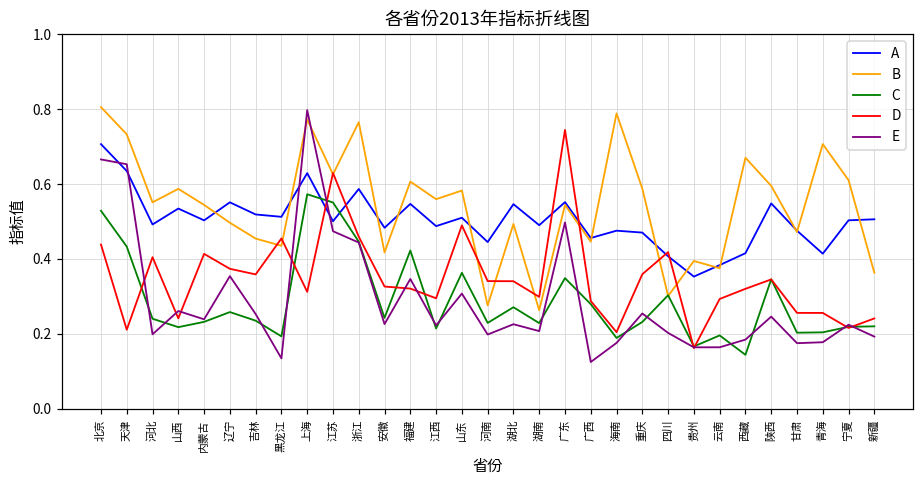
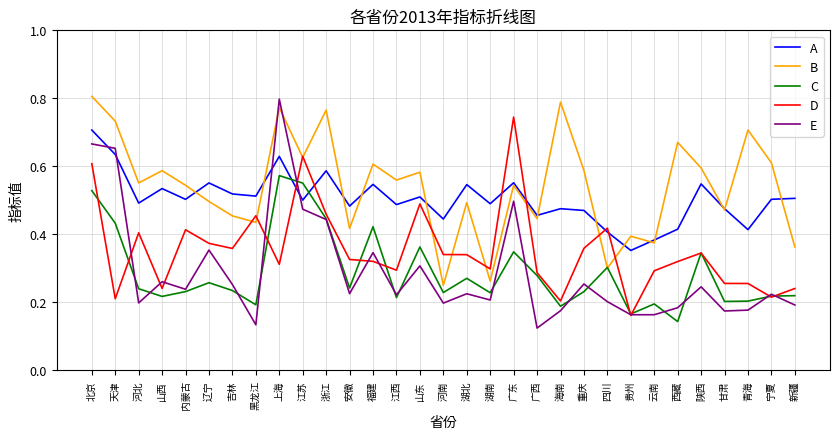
  {
    "A": {
      "北京": 0.71,
      "天津": 0.64,
      "河北": 0.49,
      "山西": 0.53,
      "内蒙古": 0.50,
      "辽宁": 0.55,
      "吉林": 0.52,
      "黑龙江": 0.51,
      "上海": 0.63,
      "江苏": 0.50,
      "浙江": 0.59,
      "安徽": 0.48,
      "福建": 0.55,
      "江西": 0.49,
      "山东": 0.51,
      "河南": 0.45,
      "湖北": 0.55,
      "湖南": 0.49,
      "广西": 0.46,
      "海南": 0.48,
      "重庆": 0.47,
      "四川": 0.41,
      "贵州": 0.35,
      "云南": 0.38,
      "西藏": 0.42,
      "陕西": 0.55,
      "青海": 0.41,
      "宁夏": 0.50,
      "新疆": 0.51
    },
    "B": {
      "北京": 0.81,
      "天津": 0.73,
      "河北": 0.55,
      "山西": 0.59,
      "内蒙古": 0.54,
      "辽宁": 0.50,
      "吉林": 0.45,
      "黑龙江": 0.44,
      "上海": 0.77,
      "浙江": 0.77,
      "安徽": 0.42,
      "福建": 0.61,
      "江西": 0.56,
      "山东": 0.58,
-     "河南": 0.28,
+     "河南": 0.25,
      "湖北": 0.49,
      "湖南": 0.26,
      "广西": 0.45,
      "海南": 0.79,
      "重庆": 0.59,
      "贵州": 0.39,
      "云南": 0.38,
      "西藏": 0.67,
      "陕西": 0.60,
      "青海": 0.71,
      "宁夏": 0.61,
      "新疆": 0.36
    },
    "C": {
      "北京": 0.53,
      "天津": 0.43,
      "河北": 0.24,
      "山西": 0.22,
      "辽宁": 0.26,
      "吉林": 0.24,
      "黑龙江": 0.19,
      "上海": 0.57,
      "江苏": 0.55,
      "安徽": 0.24,
      "福建": 0.42,
      "江西": 0.21,
      "山东": 0.36,
      "河南": 0.23,
      "湖北": 0.27,
      "湖南": 0.23,
      "广东": 0.35,
      "广西": 0.28,
      "海南": 0.19,
      "重庆": 0.23,
      "云南": 0.20,
      "西藏": 0.14,
      "甘肃": 0.20,
      "青海": 0.20,
      "新疆": 0.22
    },
    "D": {
-     "北京": 0.44,
+     "北京": 0.61,
      "天津": 0.21,
      "河北": 0.40,
      "山西": 0.24,
      "内蒙古": 0.41,
      "辽宁": 0.37,
      "吉林": 0.36,
      "黑龙江": 0.45,
      "上海": 0.31,
      "浙江": 0.46,
      "安徽": 0.33,
      "福建": 0.32,
      "江西": 0.29,
      "山东": 0.49,
      "河南": 0.34,
      "湖北": 0.34,
      "湖南": 0.30,
      "广东": 0.74,
      "广西": 0.29,
      "海南": 0.20,
      "重庆": 0.36,
      "四川": 0.42,
      "云南": 0.29,
      "西藏": 0.32,
      "甘肃": 0.26,
      "青海": 0.26,
      "新疆": 0.24
    },
    "E": {
      "北京": 0.67,
      "天津": 0.65,
      "河北": 0.20,
      "山西": 0.26,
      "辽宁": 0.35,
      "吉林": 0.25,
      "黑龙江": 0.13,
      "上海": 0.80,
      "江苏": 0.47,
      "安徽": 0.23,
      "福建": 0.35,
      "江西": 0.22,
      "山东": 0.31,
      "河南": 0.20,
      "湖北": 0.23,
      "湖南": 0.21,
      "广东": 0.50,
      "广西": 0.12,
      "海南": 0.18,
      "重庆": 0.25,
      "四川": 0.20,
      "云南": 0.16,
      "西藏": 0.18,
      "陕西": 0.25,
      "甘肃": 0.17,
      "青海": 0.18,
      "新疆": 0.19
    }
  }
